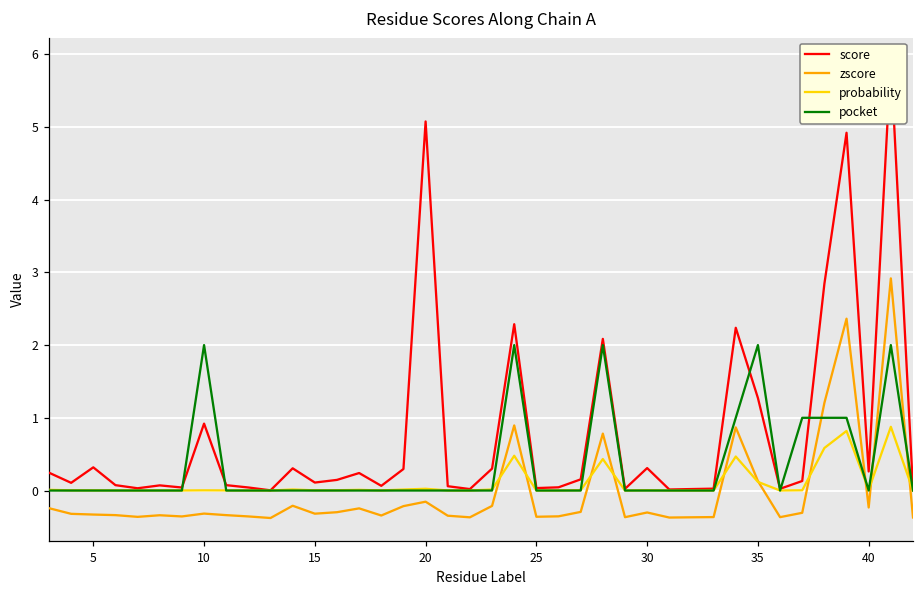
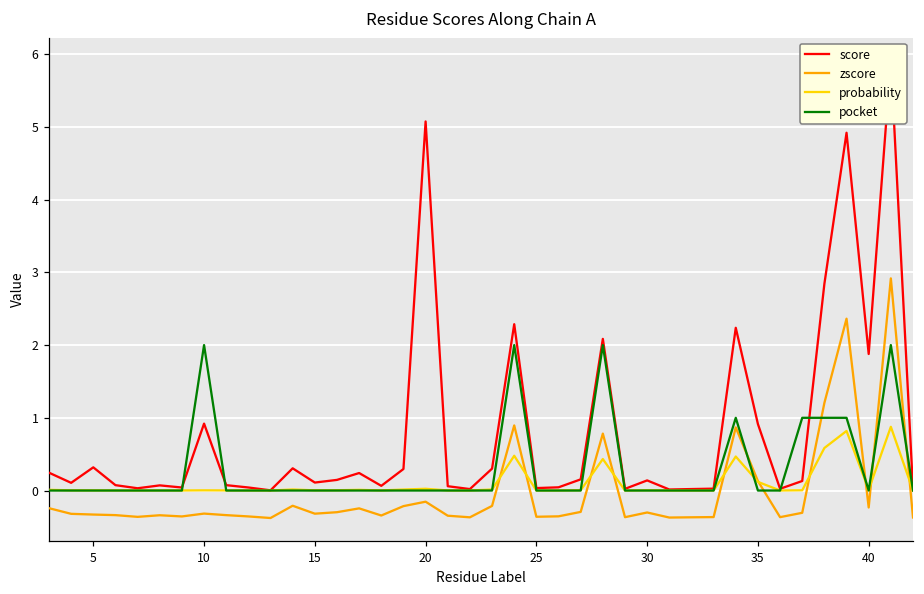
  {
    "score": {
      "5": 0.3,
      "10": 0.9,
      "15": 0.1,
      "20": 5.1,
-     "30": 0.3,
-     "35": 1.3,
-     "40": 0.3
+     "30": 0.1,
+     "35": 0.9,
+     "40": 1.9
    },
    "pocket": {
      "10": 2,
-     "35": 2
+     "35": 0
    }
  }
